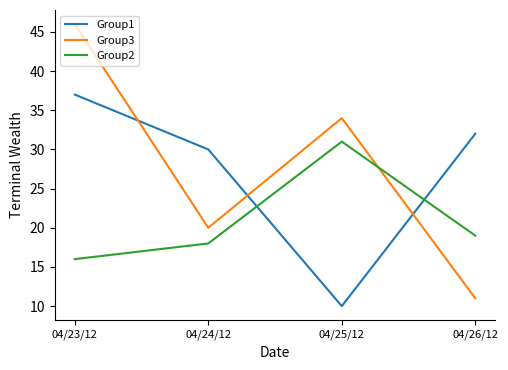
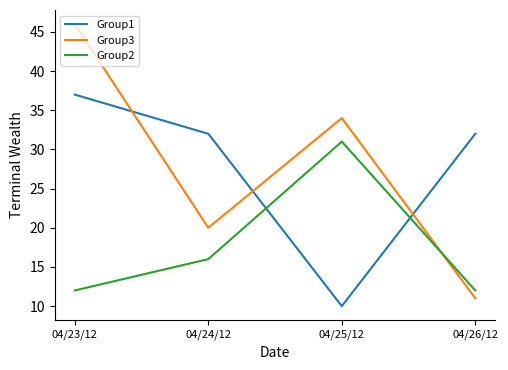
  {
    "Group1": {
      "04/23/12": 37,
-     "04/24/12": 30,
+     "04/24/12": 32,
      "04/25/12": 10,
      "04/26/12": 32
    },
    "Group3": {
      "04/24/12": 20,
      "04/25/12": 34,
      "04/26/12": 11
    },
    "Group2": {
-     "04/23/12": 16,
-     "04/24/12": 18,
+     "04/23/12": 12,
+     "04/24/12": 16,
      "04/25/12": 31,
-     "04/26/12": 19
+     "04/26/12": 12
    }
  }
